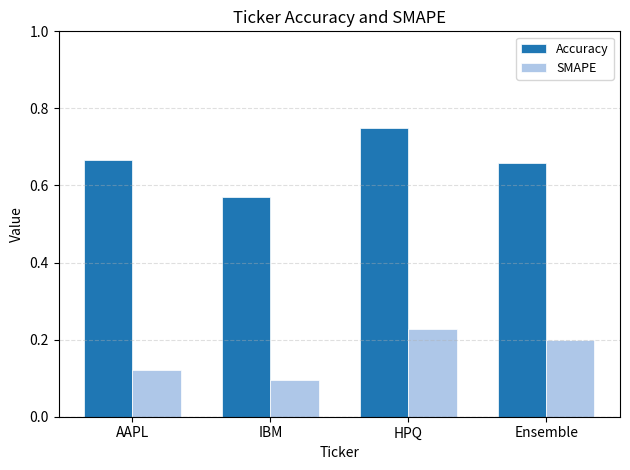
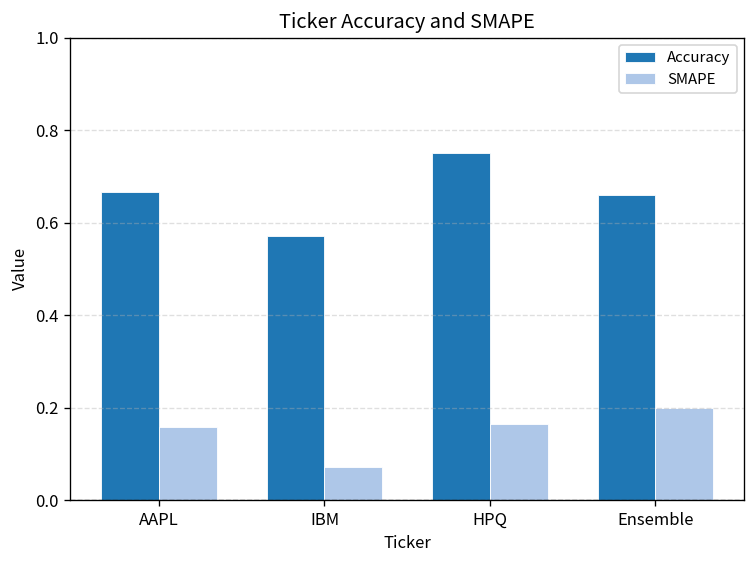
  {
    "Accuracy": {
      "AAPL": 0.67,
      "IBM": 0.57,
      "HPQ": 0.75,
      "Ensemble": 0.66
    },
    "SMAPE": {
-     "AAPL": 0.12,
-     "IBM": 0.10,
-     "HPQ": 0.23,
+     "AAPL": 0.16,
+     "IBM": 0.07,
+     "HPQ": 0.16,
      "Ensemble": 0.20
    }
  }
